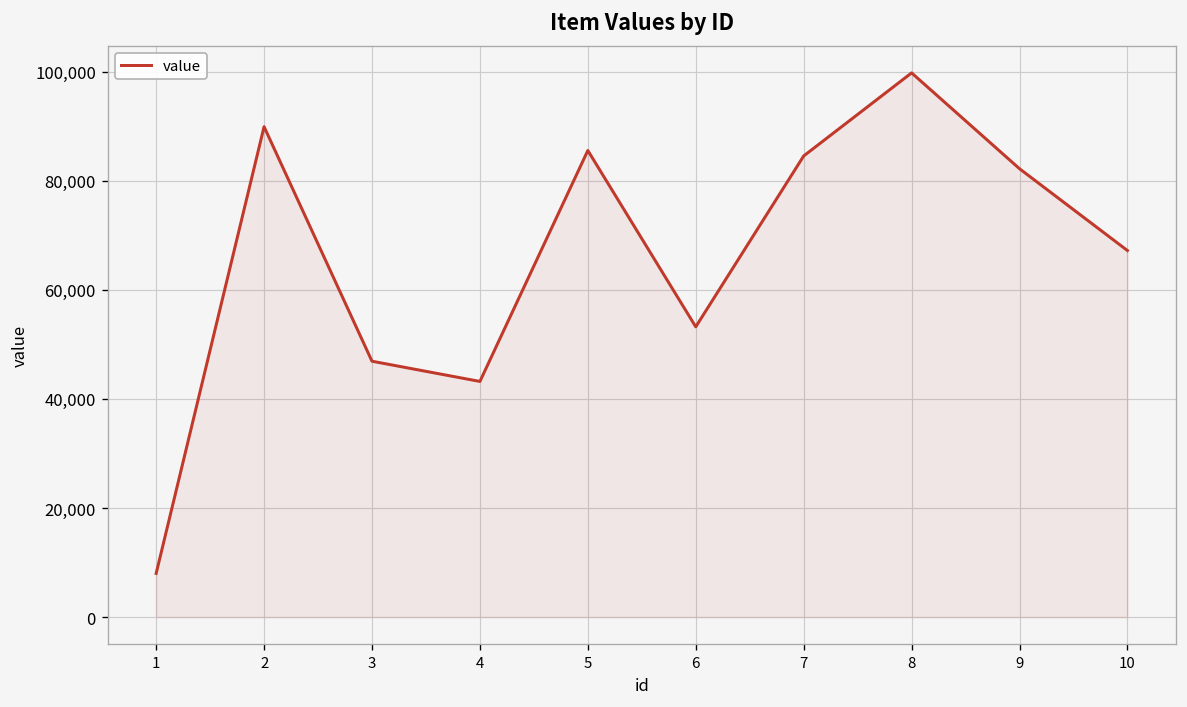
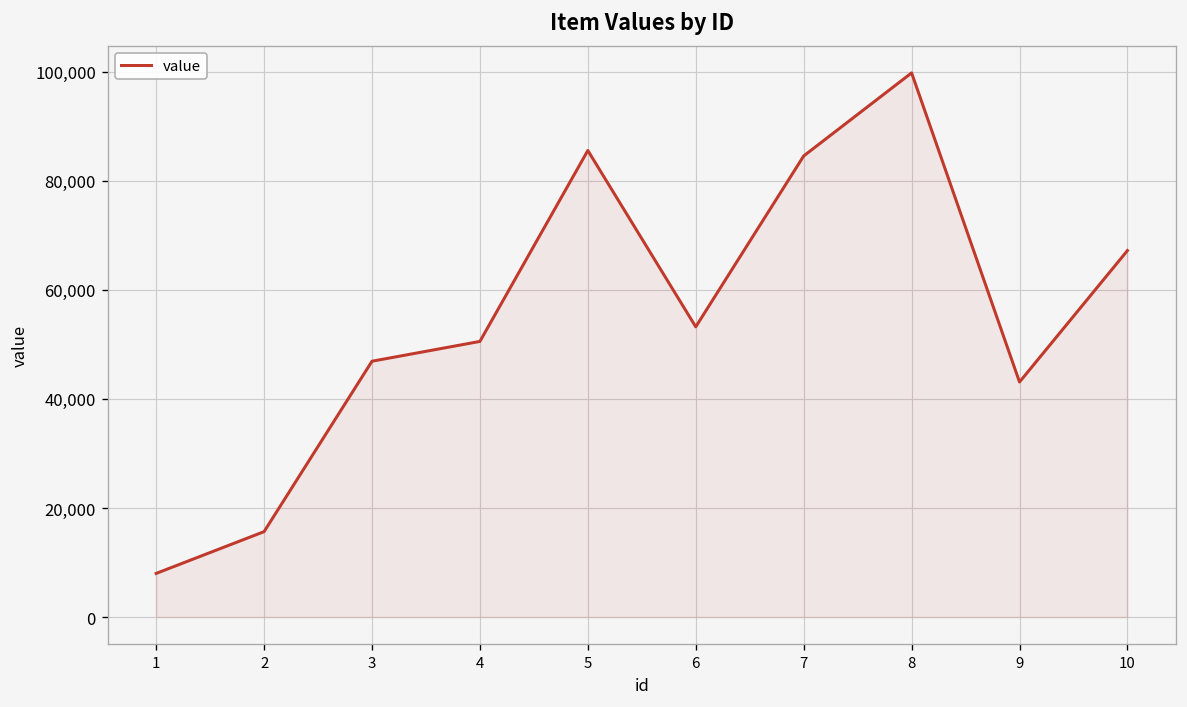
  {
    "1": "8,000",
-   "2": "90,000",
+   "2": "16,000",
    "3": "47,000",
-   "4": "43,000",
+   "4": "51,000",
    "5": "86,000",
    "6": "53,000",
    "7": "85,000",
    "8": "100,000",
-   "9": "82,000",
+   "9": "43,000",
    "10": "67,000"
  }
